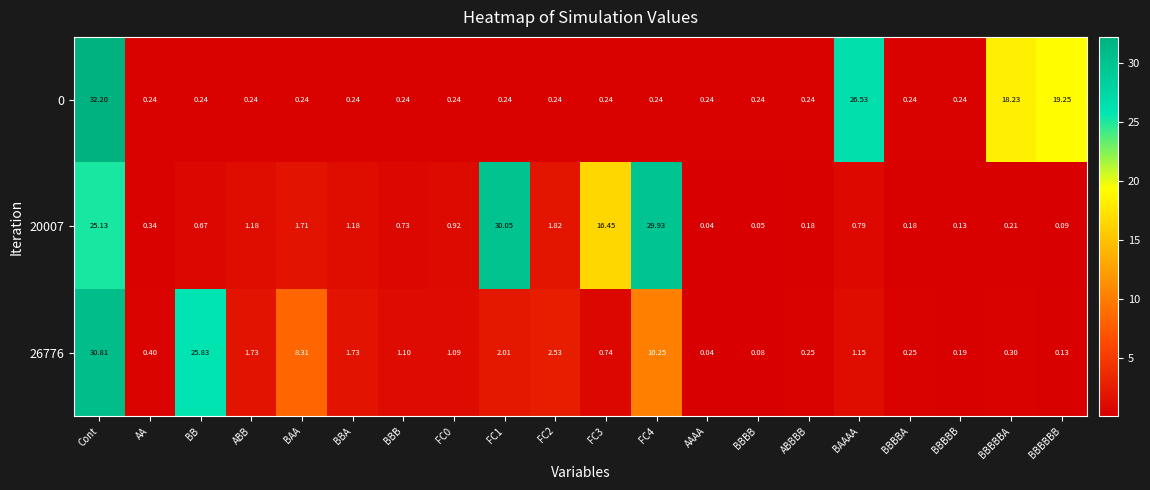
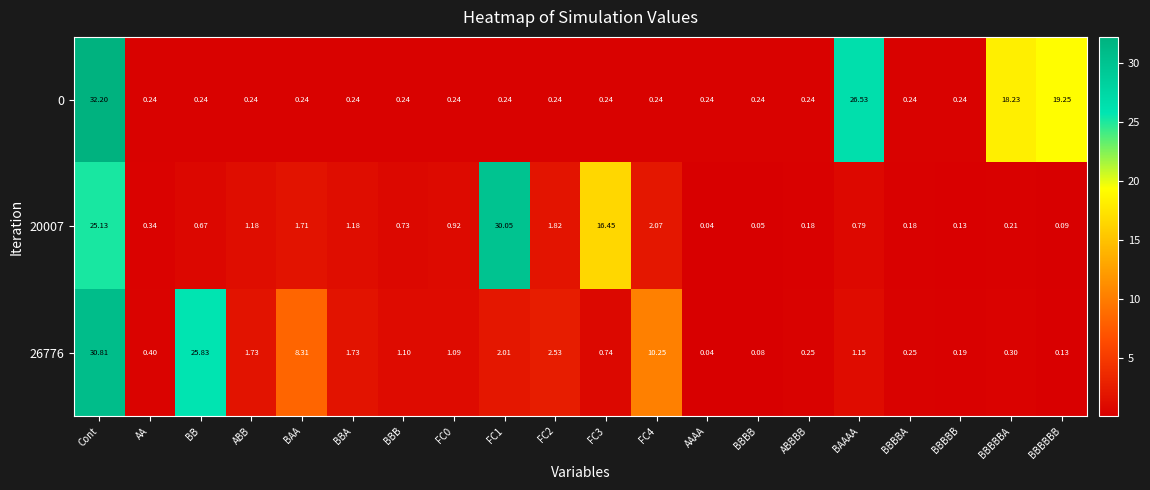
  {
    "0": {
      "Cont": 32.20,
      "AA": 0.24,
      "BB": 0.24,
      "ABB": 0.24,
      "BAA": 0.24,
      "BBA": 0.24,
      "BBB": 0.24,
      "FC0": 0.24,
      "FC1": 0.24,
      "FC2": 0.24,
      "FC3": 0.24,
      "FC4": 0.24,
      "AAAA": 0.24,
      "BBBB": 0.24,
      "ABBBB": 0.24,
      "BAAAA": 26.53,
      "BBBBA": 0.24,
      "BBBBB": 0.24,
      "BBBBBA": 18.23,
      "BBBBBB": 19.25
    },
    "20007": {
      "Cont": 25.13,
      "AA": 0.34,
      "BB": 0.67,
      "ABB": 1.18,
      "BAA": 1.71,
      "BBA": 1.18,
      "BBB": 0.73,
      "FC0": 0.92,
      "FC1": 30.05,
      "FC2": 1.82,
      "FC3": 16.45,
-     "FC4": 29.93,
+     "FC4": 2.07,
      "AAAA": 0.04,
      "BBBB": 0.05,
      "ABBBB": 0.18,
      "BAAAA": 0.79,
      "BBBBA": 0.18,
      "BBBBB": 0.13,
      "BBBBBA": 0.21,
      "BBBBBB": 0.09
    },
    "26776": {
      "Cont": 30.81,
      "AA": 0.40,
      "BB": 25.83,
      "ABB": 1.73,
      "BAA": 8.31,
      "BBA": 1.73,
      "BBB": 1.10,
      "FC0": 1.09,
      "FC1": 2.01,
      "FC2": 2.53,
      "FC3": 0.74,
      "FC4": 10.25,
      "AAAA": 0.04,
      "BBBB": 0.08,
      "ABBBB": 0.25,
      "BAAAA": 1.15,
      "BBBBA": 0.25,
      "BBBBB": 0.19,
      "BBBBBA": 0.30,
      "BBBBBB": 0.13
    }
  }
